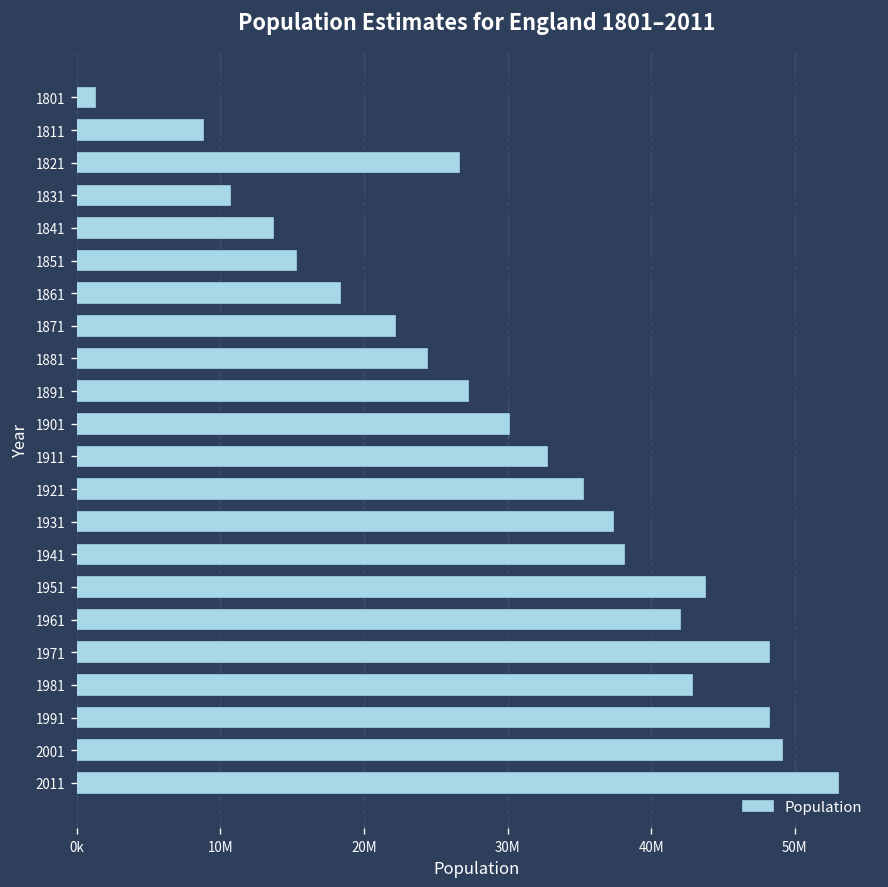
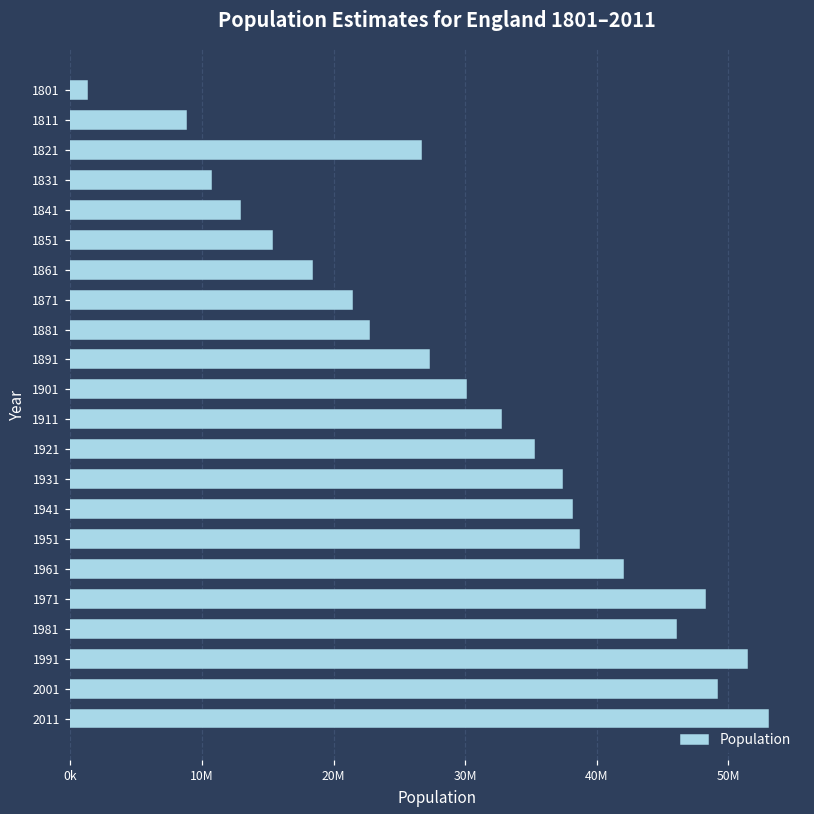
  {
    "1801": 1300000,
    "1811": 8800000,
    "1821": 26600000,
    "1831": 10700000,
-   "1841": 13700000,
+   "1841": 12900000,
    "1851": 15300000,
    "1861": 18300000,
-   "1871": 22200000,
-   "1881": 24400000,
+   "1871": 21400000,
+   "1881": 22700000,
    "1891": 27200000,
    "1901": 30100000,
    "1911": 32700000,
    "1921": 35200000,
    "1931": 37400000,
    "1941": 38100000,
-   "1951": 43800000,
+   "1951": 38700000,
    "1961": 42000000,
    "1971": 48200000,
-   "1981": 42800000,
-   "1991": 48200000,
+   "1981": 46000000,
+   "1991": 51400000,
    "2001": 49100000,
    "2011": 53000000
  }
